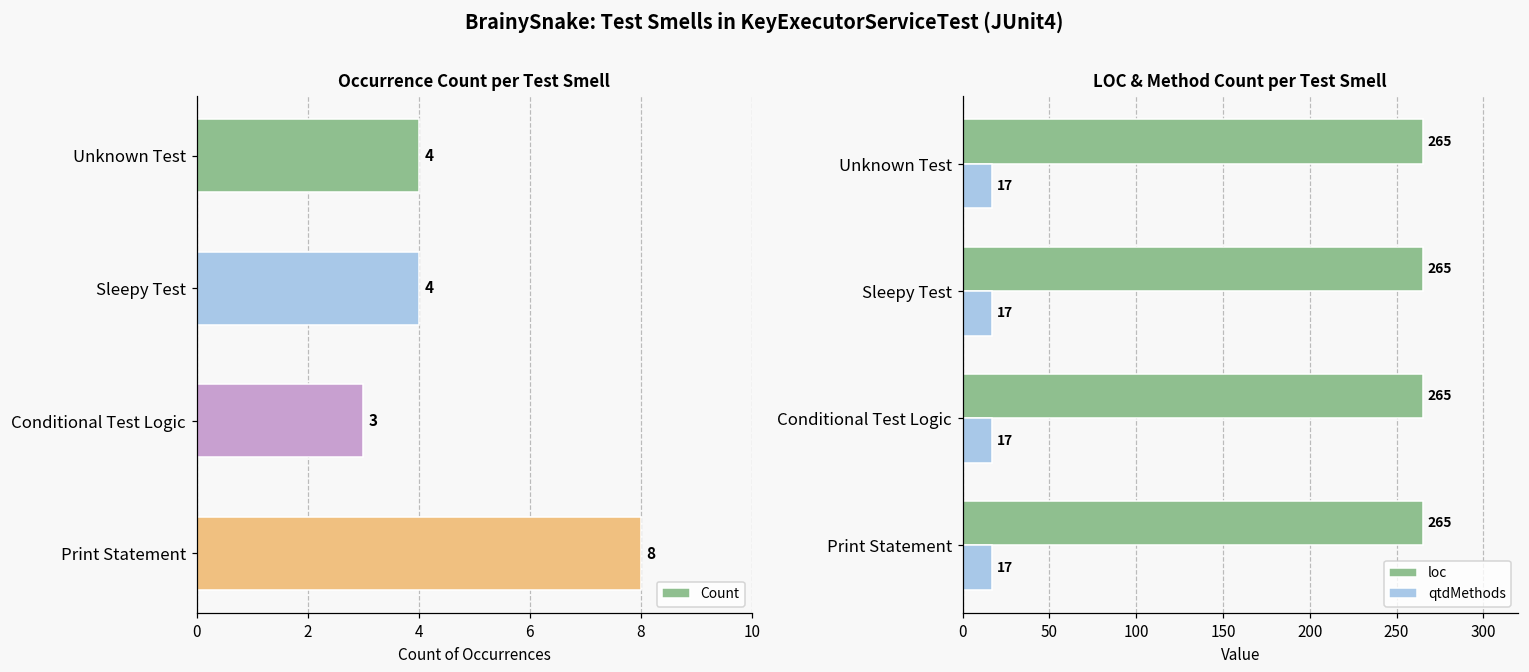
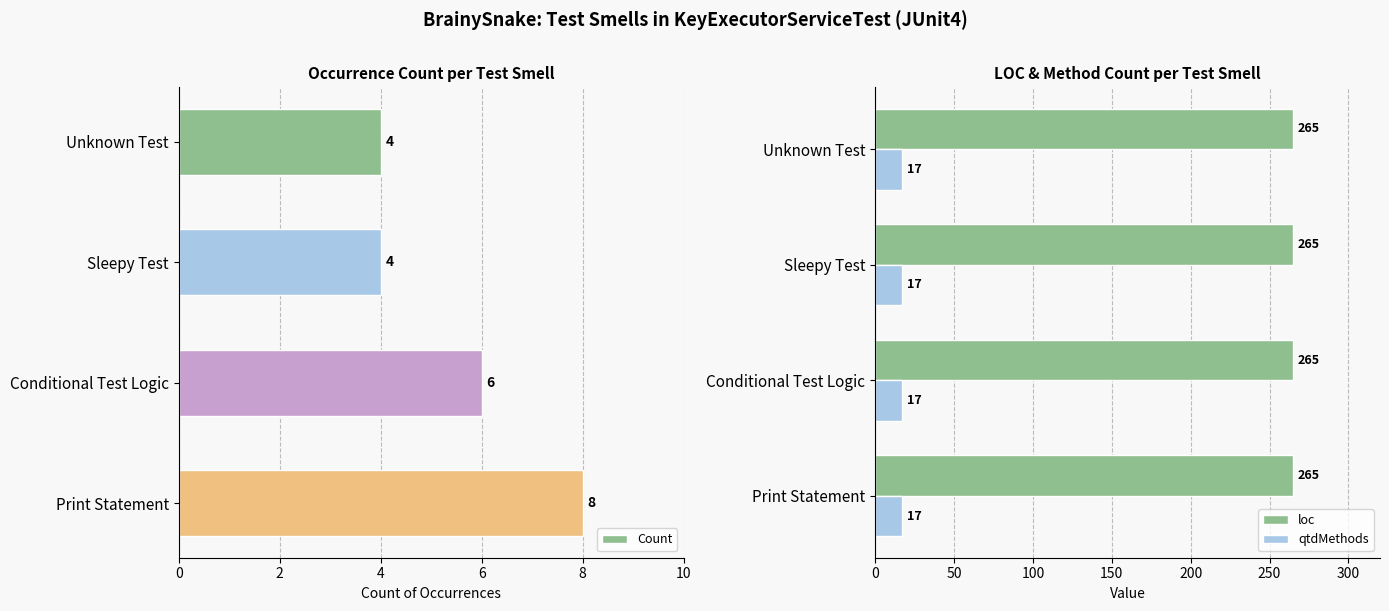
  {
    "Occurrence Count per Test Smell": {
      "Unknown Test": 4,
      "Sleepy Test": 4,
-     "Conditional Test Logic": 3,
+     "Conditional Test Logic": 6,
      "Print Statement": 8
    },
    "LOC & Method Count per Test Smell": {
      "loc": {
        "Unknown Test": 265,
        "Sleepy Test": 265,
        "Conditional Test Logic": 265,
        "Print Statement": 265
      },
      "qtdMethods": {
        "Unknown Test": 17,
        "Sleepy Test": 17,
        "Conditional Test Logic": 17,
        "Print Statement": 17
      }
    }
  }
